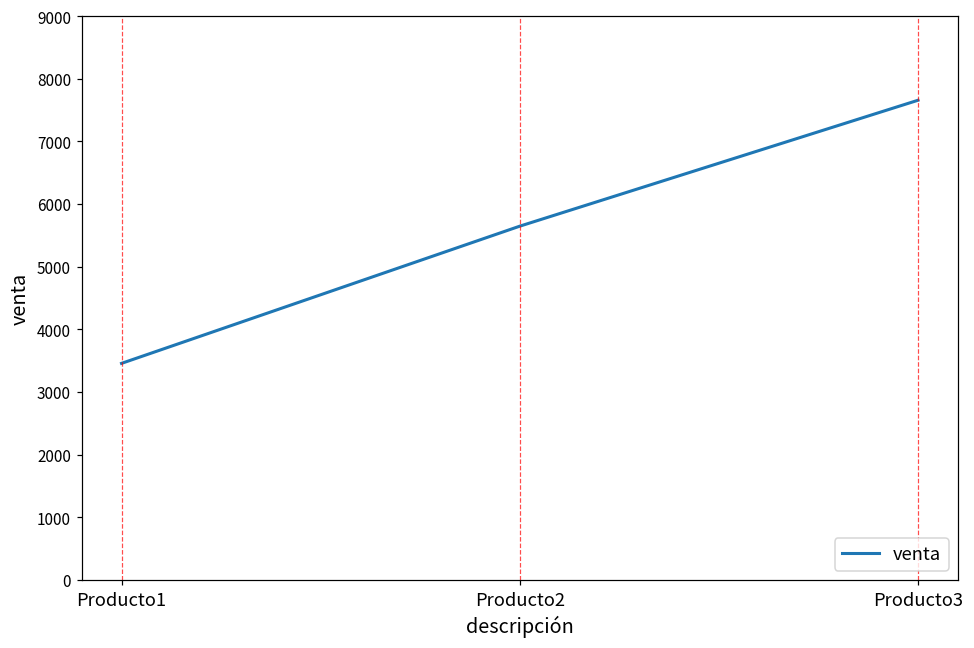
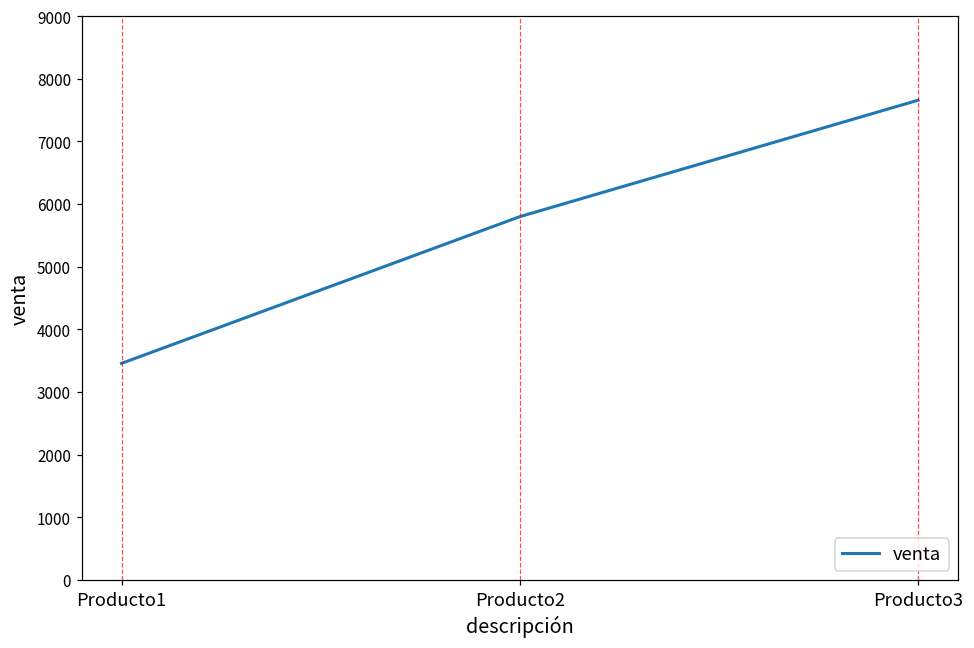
  {
    "Producto1": 3500,
-   "Producto2": 5600,
+   "Producto2": 5800,
    "Producto3": 7700
  }
